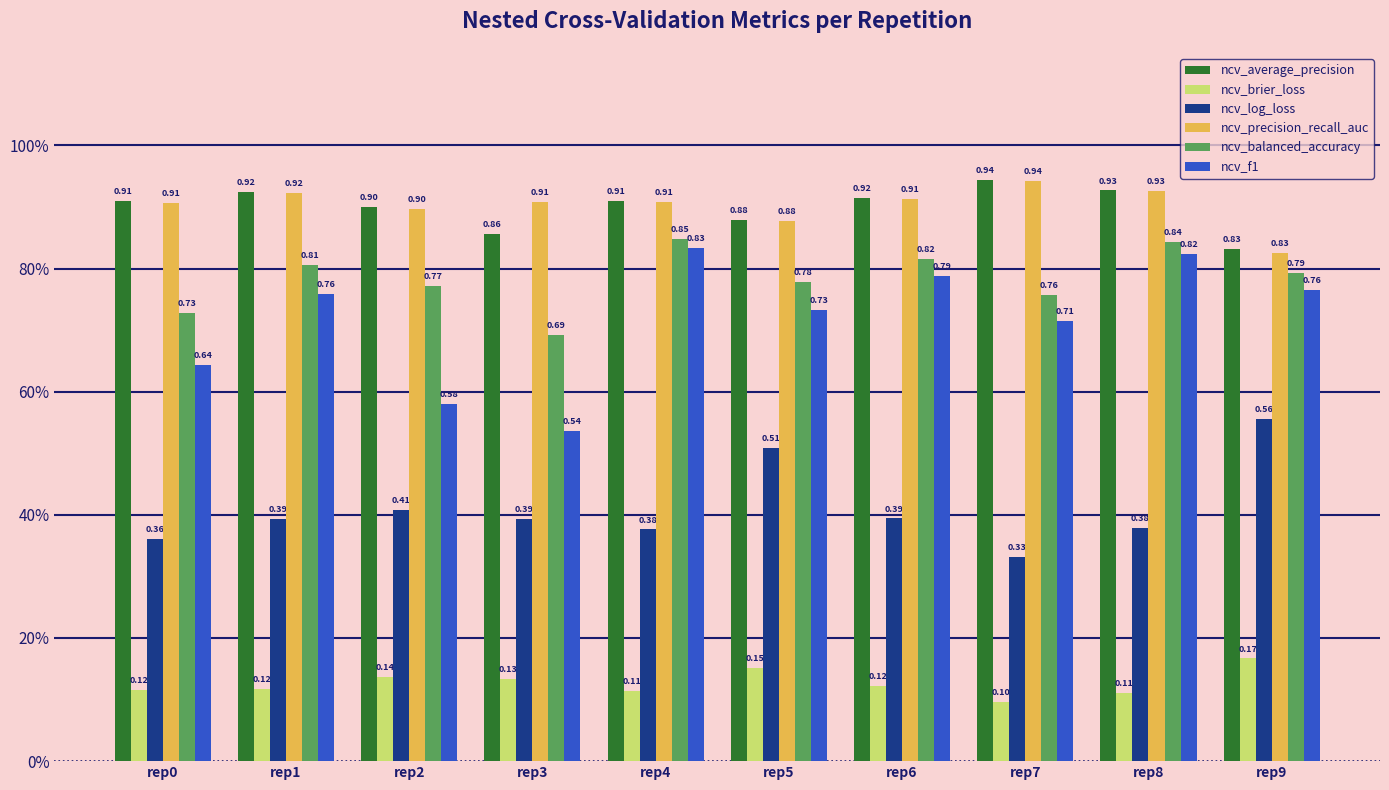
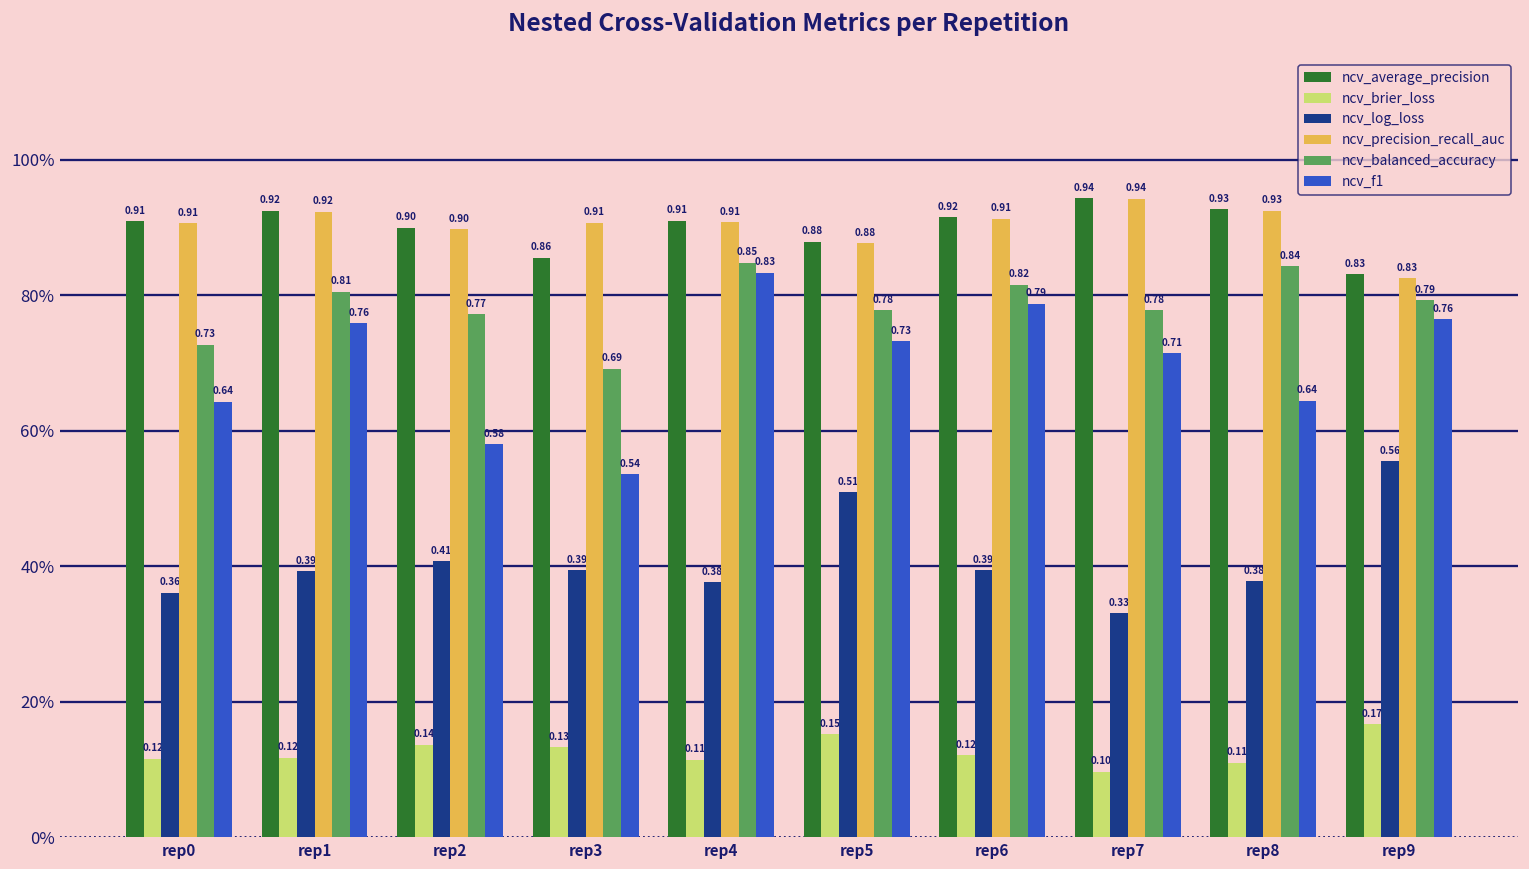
  {
    "ncv_average_precision": {
      "rep0": 0.91,
      "rep1": 0.92,
      "rep2": 0.90,
      "rep3": 0.86,
      "rep4": 0.91,
      "rep5": 0.88,
      "rep6": 0.92,
      "rep7": 0.94,
      "rep8": 0.93,
      "rep9": 0.83
    },
    "ncv_brier_loss": {
      "rep0": 0.12,
      "rep1": 0.12,
      "rep2": 0.14,
      "rep3": 0.13,
      "rep4": 0.11,
      "rep5": 0.15,
      "rep6": 0.12,
      "rep7": 0.10,
      "rep8": 0.11,
      "rep9": 0.17
    },
    "ncv_log_loss": {
      "rep0": 0.36,
      "rep1": 0.39,
      "rep2": 0.41,
      "rep3": 0.39,
      "rep4": 0.38,
      "rep5": 0.51,
      "rep6": 0.39,
      "rep7": 0.33,
      "rep8": 0.38,
      "rep9": 0.56
    },
    "ncv_precision_recall_auc": {
      "rep0": 0.91,
      "rep1": 0.92,
      "rep2": 0.90,
      "rep3": 0.91,
      "rep4": 0.91,
      "rep5": 0.88,
      "rep6": 0.91,
      "rep7": 0.94,
      "rep8": 0.93,
      "rep9": 0.83
    },
    "ncv_balanced_accuracy": {
      "rep0": 0.73,
      "rep1": 0.81,
      "rep2": 0.77,
      "rep3": 0.69,
      "rep4": 0.85,
      "rep5": 0.78,
      "rep6": 0.82,
-     "rep7": 0.76,
+     "rep7": 0.78,
      "rep8": 0.84,
      "rep9": 0.79
    },
    "ncv_f1": {
      "rep0": 0.64,
      "rep1": 0.76,
      "rep2": 0.58,
      "rep3": 0.54,
      "rep4": 0.83,
      "rep5": 0.73,
      "rep6": 0.79,
      "rep7": 0.71,
-     "rep8": 0.82,
+     "rep8": 0.64,
      "rep9": 0.76
    }
  }
